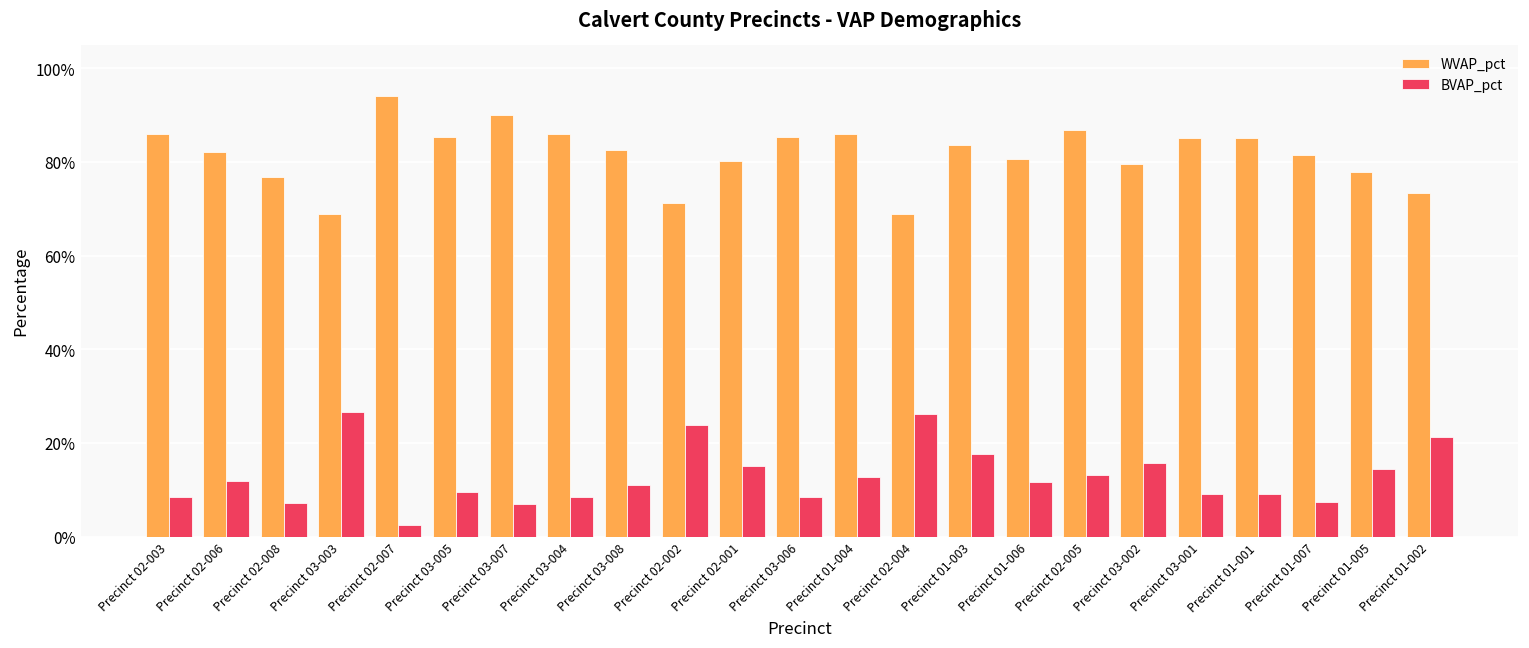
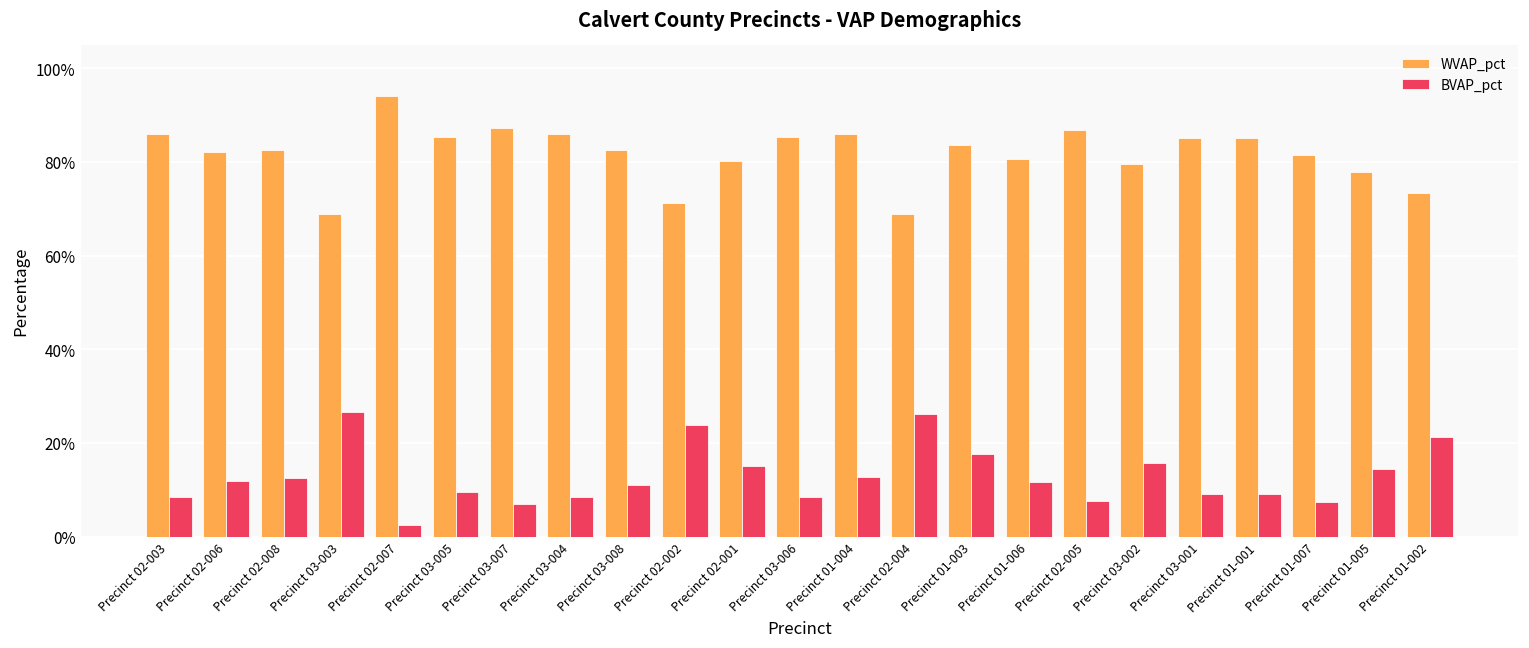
  {
    "WVAP_pct": {
      "Precinct 02-003": "86%",
      "Precinct 02-006": "82%",
-     "Precinct 02-008": "77%",
+     "Precinct 02-008": "82%",
      "Precinct 03-003": "69%",
      "Precinct 02-007": "94%",
      "Precinct 03-005": "85%",
-     "Precinct 03-007": "90%",
+     "Precinct 03-007": "87%",
      "Precinct 03-004": "86%",
      "Precinct 03-008": "83%",
      "Precinct 02-002": "71%",
      "Precinct 02-001": "80%",
      "Precinct 03-006": "85%",
      "Precinct 01-004": "86%",
      "Precinct 02-004": "69%",
      "Precinct 01-003": "84%",
      "Precinct 01-006": "81%",
      "Precinct 02-005": "87%",
      "Precinct 03-002": "80%",
      "Precinct 03-001": "85%",
      "Precinct 01-001": "85%",
      "Precinct 01-007": "81%",
      "Precinct 01-005": "78%",
      "Precinct 01-002": "73%"
    },
    "BVAP_pct": {
      "Precinct 02-003": "8%",
      "Precinct 02-006": "12%",
-     "Precinct 02-008": "7%",
+     "Precinct 02-008": "13%",
      "Precinct 03-003": "27%",
      "Precinct 02-007": "2%",
      "Precinct 03-005": "10%",
      "Precinct 03-007": "7%",
      "Precinct 03-004": "8%",
      "Precinct 03-008": "11%",
      "Precinct 02-002": "24%",
      "Precinct 02-001": "15%",
      "Precinct 03-006": "8%",
      "Precinct 01-004": "13%",
      "Precinct 02-004": "26%",
      "Precinct 01-003": "18%",
      "Precinct 01-006": "12%",
-     "Precinct 02-005": "13%",
+     "Precinct 02-005": "8%",
      "Precinct 03-002": "16%",
      "Precinct 03-001": "9%",
      "Precinct 01-001": "9%",
      "Precinct 01-007": "7%",
      "Precinct 01-005": "14%",
      "Precinct 01-002": "21%"
    }
  }
